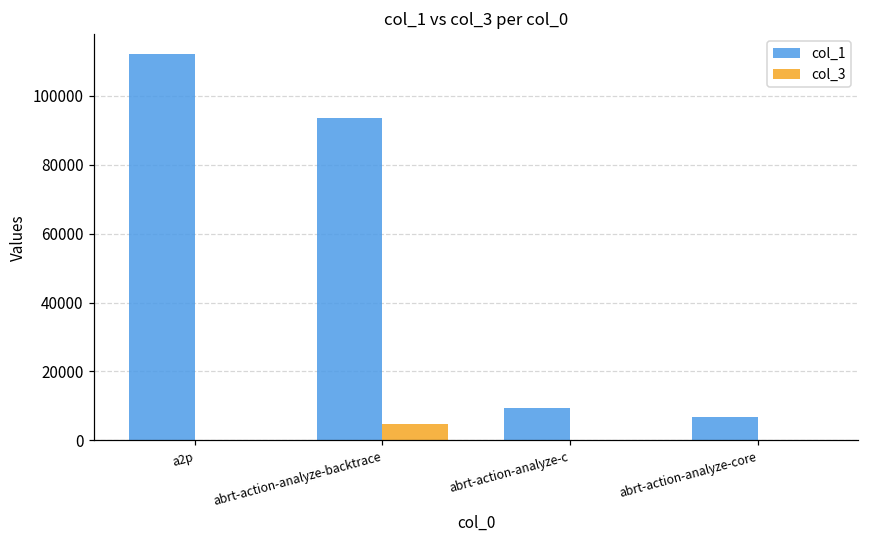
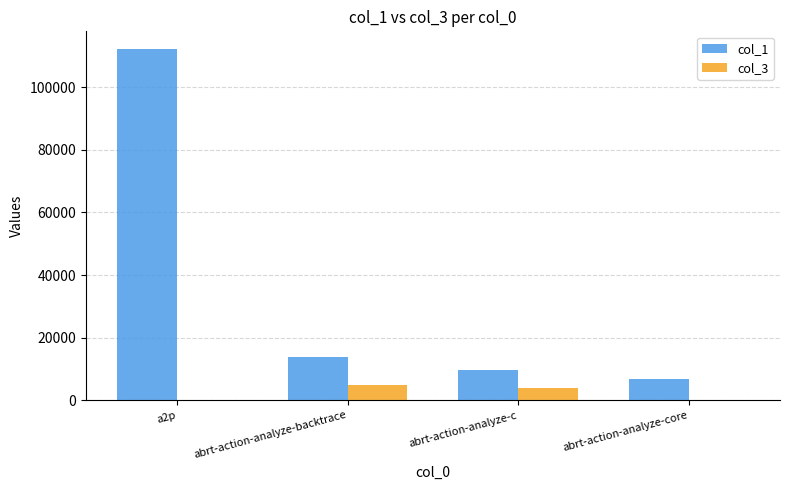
  {
    "col_1": {
      "a2p": 112000,
-     "abrt-action-analyze-backtrace": 94000,
+     "abrt-action-analyze-backtrace": 14000,
      "abrt-action-analyze-c": 10000,
      "abrt-action-analyze-core": 7000
    },
    "col_3": {
      "abrt-action-analyze-backtrace": 5000,
-     "abrt-action-analyze-c": 0
+     "abrt-action-analyze-c": 4000
    }
  }
